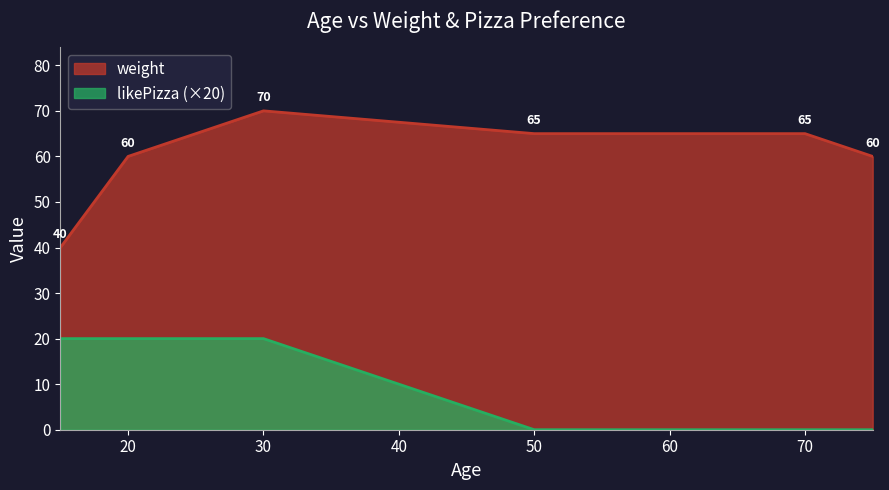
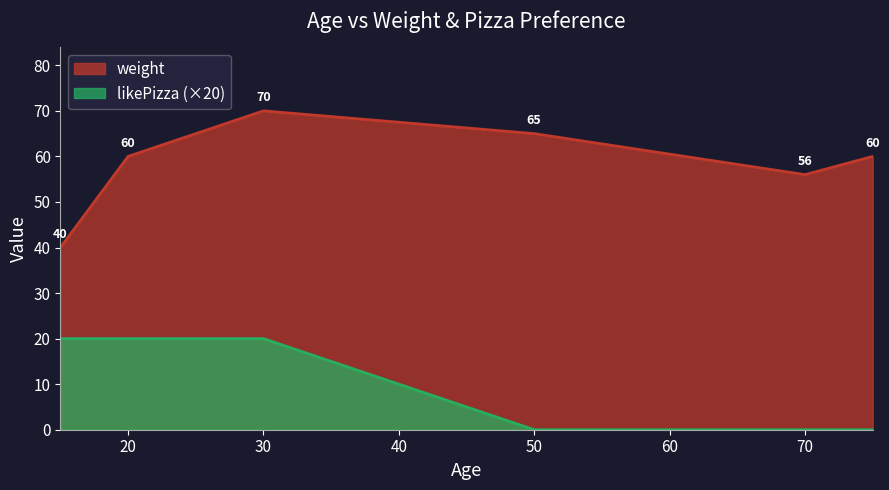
  {
    "weight": {
      "20": 60,
      "30": 70,
      "50": 65,
-     "70": 65
+     "70": 56
    },
    "likePizza (×20)": {
      "20": 20,
      "30": 20,
      "50": 0,
      "70": 0
    }
  }
